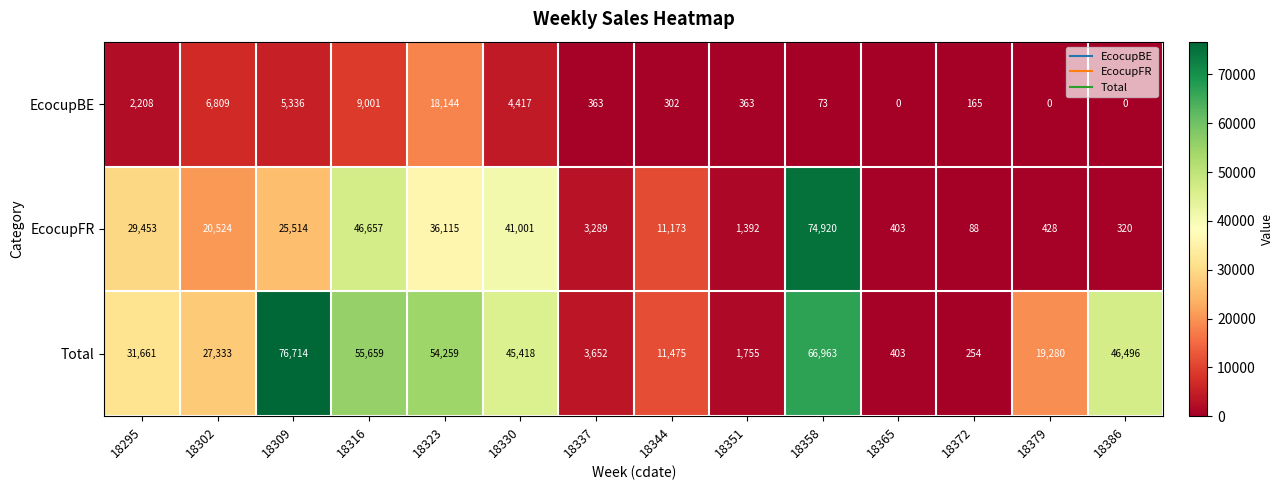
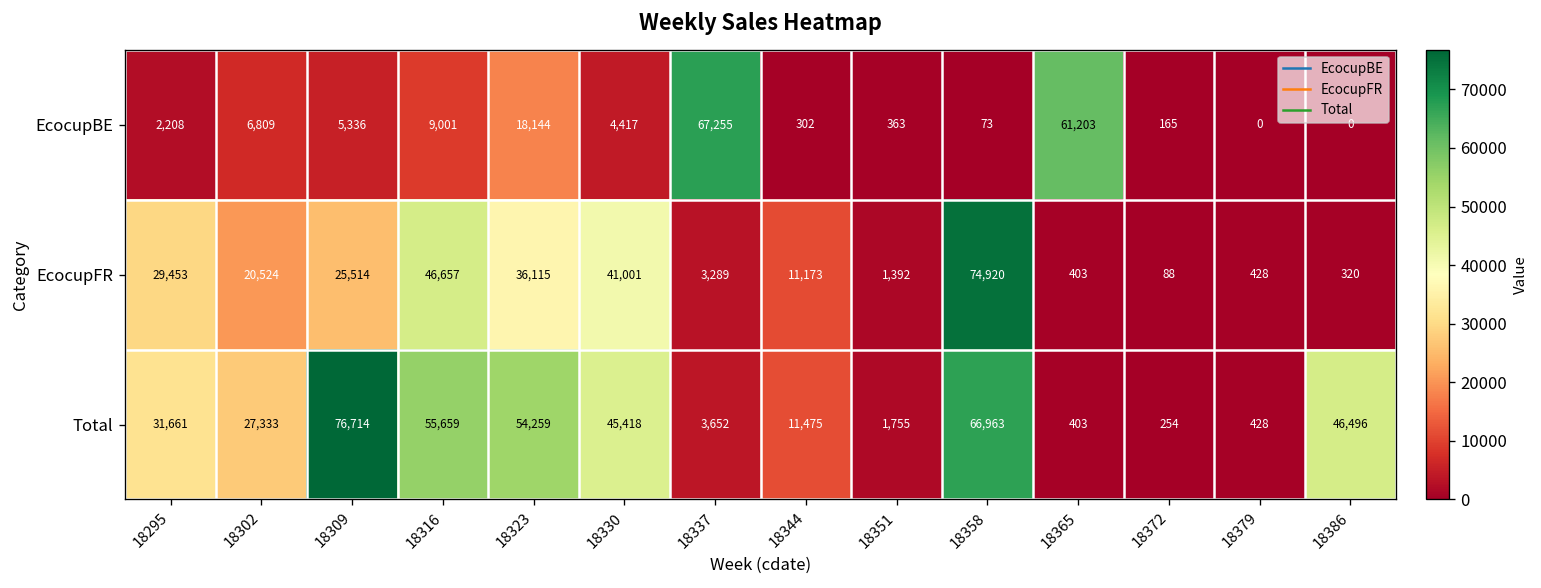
  {
    "EcocupBE": {
      "18295": "2,208",
      "18302": "6,809",
      "18309": "5,336",
      "18316": "9,001",
      "18323": "18,144",
      "18330": "4,417",
-     "18337": "363",
+     "18337": "67,255",
      "18344": "302",
      "18351": "363",
      "18358": "73",
-     "18365": "0",
+     "18365": "61,203",
      "18372": "165",
      "18379": "0",
      "18386": "0"
    },
    "EcocupFR": {
      "18295": "29,453",
      "18302": "20,524",
      "18309": "25,514",
      "18316": "46,657",
      "18323": "36,115",
      "18330": "41,001",
      "18337": "3,289",
      "18344": "11,173",
      "18351": "1,392",
      "18358": "74,920",
      "18365": "403",
      "18372": "88",
      "18379": "428",
      "18386": "320"
    },
    "Total": {
      "18295": "31,661",
      "18302": "27,333",
      "18309": "76,714",
      "18316": "55,659",
      "18323": "54,259",
      "18330": "45,418",
      "18337": "3,652",
      "18344": "11,475",
      "18351": "1,755",
      "18358": "66,963",
      "18365": "403",
      "18372": "254",
-     "18379": "19,280",
+     "18379": "428",
      "18386": "46,496"
    }
  }
